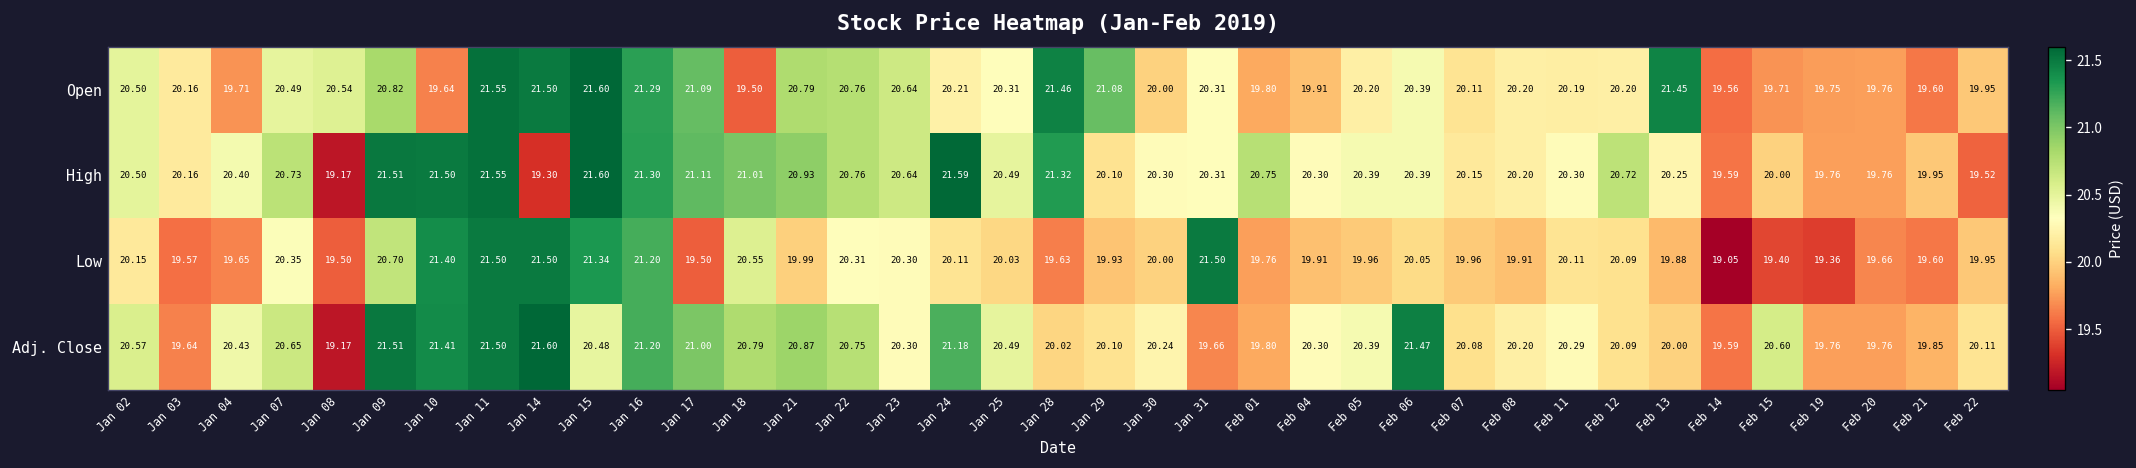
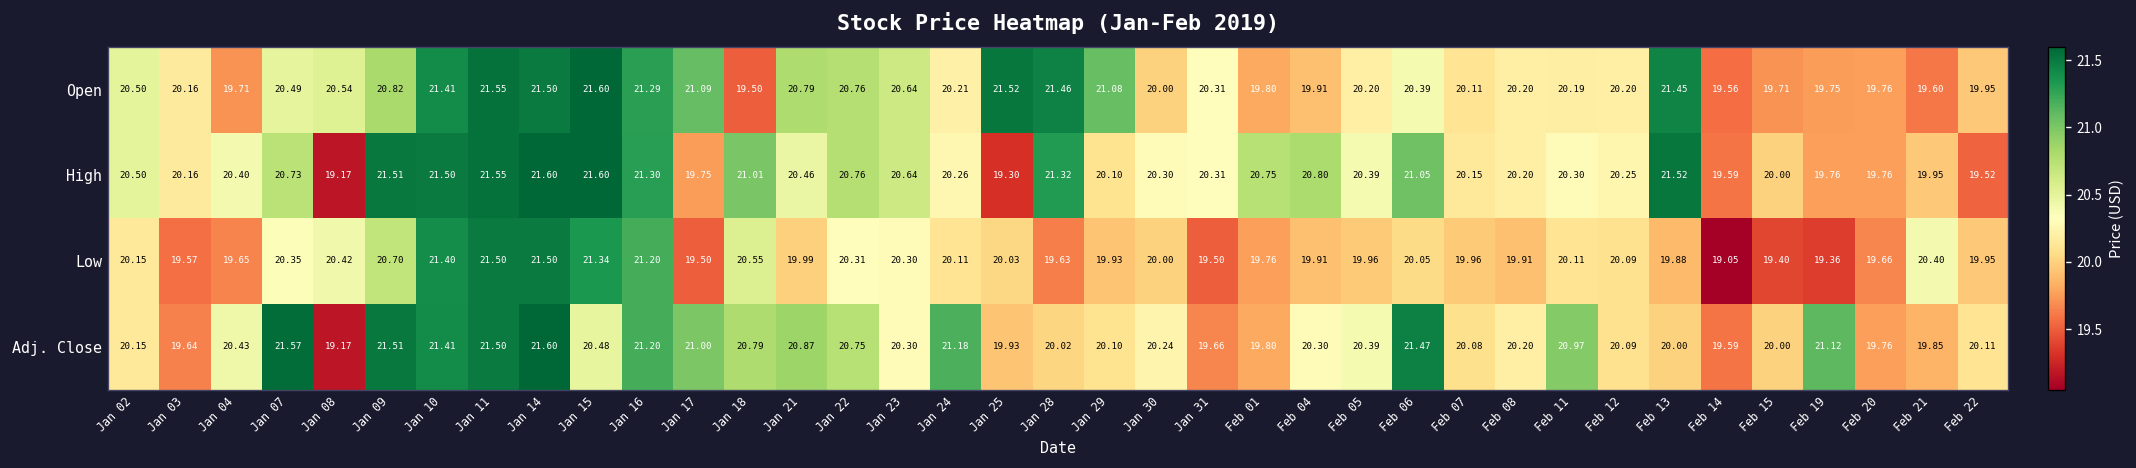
  {
    "Open": {
      "Jan 02": 20.50,
      "Jan 03": 20.16,
      "Jan 04": 19.71,
      "Jan 07": 20.49,
      "Jan 08": 20.54,
      "Jan 09": 20.82,
-     "Jan 10": 19.64,
+     "Jan 10": 21.41,
      "Jan 11": 21.55,
      "Jan 14": 21.50,
      "Jan 15": 21.60,
      "Jan 16": 21.29,
      "Jan 17": 21.09,
      "Jan 18": 19.50,
      "Jan 21": 20.79,
      "Jan 22": 20.76,
      "Jan 23": 20.64,
      "Jan 24": 20.21,
-     "Jan 25": 20.31,
+     "Jan 25": 21.52,
      "Jan 28": 21.46,
      "Jan 29": 21.08,
      "Jan 30": 20.00,
      "Jan 31": 20.31,
      "Feb 01": 19.80,
      "Feb 04": 19.91,
      "Feb 05": 20.20,
      "Feb 06": 20.39,
      "Feb 07": 20.11,
      "Feb 08": 20.20,
      "Feb 11": 20.19,
      "Feb 12": 20.20,
      "Feb 13": 21.45,
      "Feb 14": 19.56,
      "Feb 15": 19.71,
      "Feb 19": 19.75,
      "Feb 20": 19.76,
      "Feb 21": 19.60,
      "Feb 22": 19.95
    },
    "High": {
      "Jan 02": 20.50,
      "Jan 03": 20.16,
      "Jan 04": 20.40,
      "Jan 07": 20.73,
      "Jan 08": 19.17,
      "Jan 09": 21.51,
      "Jan 10": 21.50,
      "Jan 11": 21.55,
-     "Jan 14": 19.30,
+     "Jan 14": 21.60,
      "Jan 15": 21.60,
      "Jan 16": 21.30,
-     "Jan 17": 21.11,
+     "Jan 17": 19.75,
      "Jan 18": 21.01,
-     "Jan 21": 20.93,
+     "Jan 21": 20.46,
      "Jan 22": 20.76,
      "Jan 23": 20.64,
-     "Jan 24": 21.59,
-     "Jan 25": 20.49,
+     "Jan 24": 20.26,
+     "Jan 25": 19.30,
      "Jan 28": 21.32,
      "Jan 29": 20.10,
      "Jan 30": 20.30,
      "Jan 31": 20.31,
      "Feb 01": 20.75,
-     "Feb 04": 20.30,
+     "Feb 04": 20.80,
      "Feb 05": 20.39,
-     "Feb 06": 20.39,
+     "Feb 06": 21.05,
      "Feb 07": 20.15,
      "Feb 08": 20.20,
      "Feb 11": 20.30,
-     "Feb 12": 20.72,
-     "Feb 13": 20.25,
+     "Feb 12": 20.25,
+     "Feb 13": 21.52,
      "Feb 14": 19.59,
      "Feb 15": 20.00,
      "Feb 19": 19.76,
      "Feb 20": 19.76,
      "Feb 21": 19.95,
      "Feb 22": 19.52
    },
    "Low": {
      "Jan 02": 20.15,
      "Jan 03": 19.57,
      "Jan 04": 19.65,
      "Jan 07": 20.35,
-     "Jan 08": 19.50,
+     "Jan 08": 20.42,
      "Jan 09": 20.70,
      "Jan 10": 21.40,
      "Jan 11": 21.50,
      "Jan 14": 21.50,
      "Jan 15": 21.34,
      "Jan 16": 21.20,
      "Jan 17": 19.50,
      "Jan 18": 20.55,
      "Jan 21": 19.99,
      "Jan 22": 20.31,
      "Jan 23": 20.30,
      "Jan 24": 20.11,
      "Jan 25": 20.03,
      "Jan 28": 19.63,
      "Jan 29": 19.93,
      "Jan 30": 20.00,
-     "Jan 31": 21.50,
+     "Jan 31": 19.50,
      "Feb 01": 19.76,
      "Feb 04": 19.91,
      "Feb 05": 19.96,
      "Feb 06": 20.05,
      "Feb 07": 19.96,
      "Feb 08": 19.91,
      "Feb 11": 20.11,
      "Feb 12": 20.09,
      "Feb 13": 19.88,
      "Feb 14": 19.05,
      "Feb 15": 19.40,
      "Feb 19": 19.36,
      "Feb 20": 19.66,
-     "Feb 21": 19.60,
+     "Feb 21": 20.40,
      "Feb 22": 19.95
    },
    "Adj. Close": {
-     "Jan 02": 20.57,
+     "Jan 02": 20.15,
      "Jan 03": 19.64,
      "Jan 04": 20.43,
-     "Jan 07": 20.65,
+     "Jan 07": 21.57,
      "Jan 08": 19.17,
      "Jan 09": 21.51,
      "Jan 10": 21.41,
      "Jan 11": 21.50,
      "Jan 14": 21.60,
      "Jan 15": 20.48,
      "Jan 16": 21.20,
      "Jan 17": 21.00,
      "Jan 18": 20.79,
      "Jan 21": 20.87,
      "Jan 22": 20.75,
      "Jan 23": 20.30,
      "Jan 24": 21.18,
-     "Jan 25": 20.49,
+     "Jan 25": 19.93,
      "Jan 28": 20.02,
      "Jan 29": 20.10,
      "Jan 30": 20.24,
      "Jan 31": 19.66,
      "Feb 01": 19.80,
      "Feb 04": 20.30,
      "Feb 05": 20.39,
      "Feb 06": 21.47,
      "Feb 07": 20.08,
      "Feb 08": 20.20,
-     "Feb 11": 20.29,
+     "Feb 11": 20.97,
      "Feb 12": 20.09,
      "Feb 13": 20.00,
      "Feb 14": 19.59,
-     "Feb 15": 20.60,
-     "Feb 19": 19.76,
+     "Feb 15": 20.00,
+     "Feb 19": 21.12,
      "Feb 20": 19.76,
      "Feb 21": 19.85,
      "Feb 22": 20.11
    }
  }
